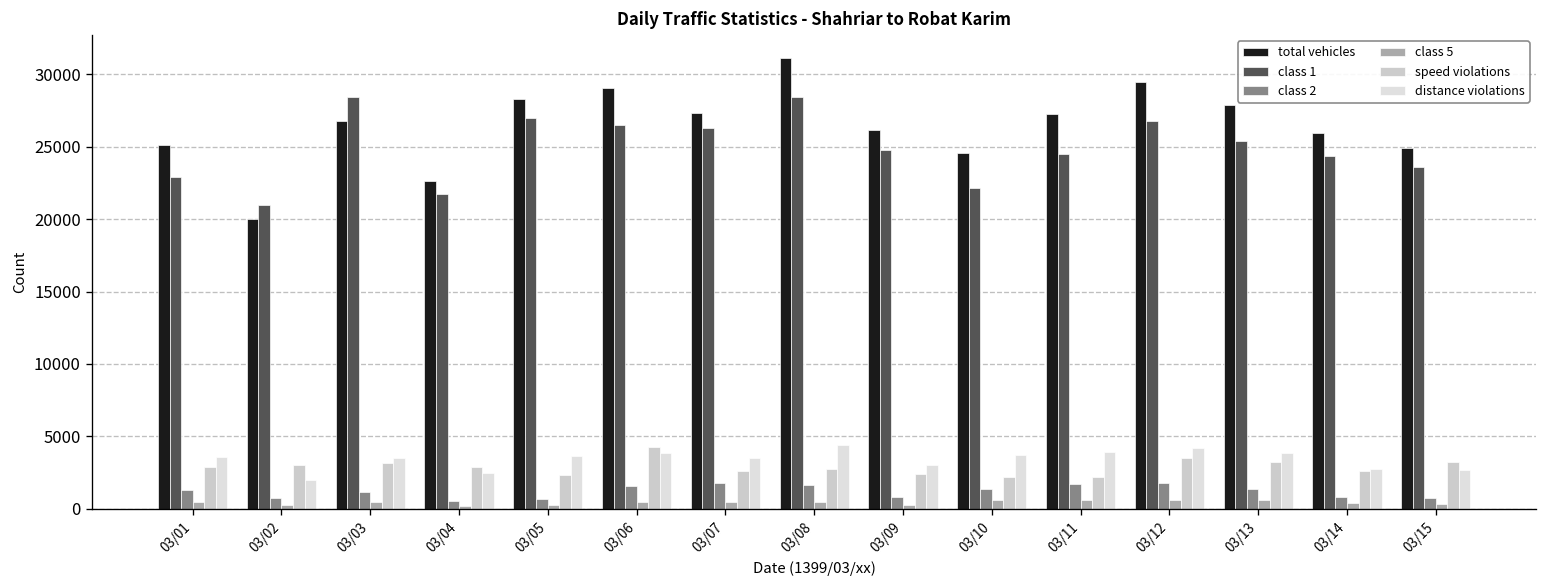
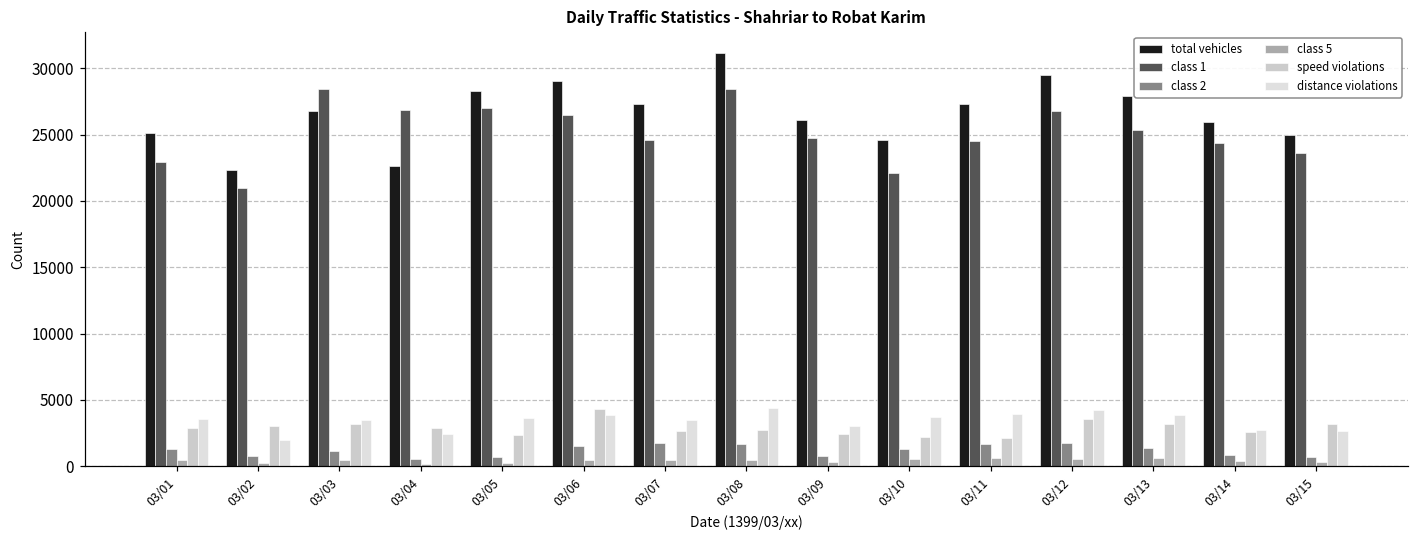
  {
    "total vehicles": {
      "03/01": 25200,
-     "03/02": 20000,
+     "03/02": 22300,
      "03/03": 26800,
      "03/04": 22700,
      "03/05": 28300,
      "03/06": 29100,
      "03/07": 27300,
      "03/08": 31200,
      "03/09": 26100,
      "03/10": 24600,
      "03/11": 27300,
      "03/12": 29500,
      "03/13": 27900,
      "03/14": 25900,
      "03/15": 25000
    },
    "class 1": {
      "03/01": 22900,
      "03/02": 21000,
      "03/03": 28500,
-     "03/04": 21700,
+     "03/04": 26800,
      "03/05": 27000,
      "03/06": 26500,
-     "03/07": 26300,
+     "03/07": 24600,
      "03/08": 28500,
      "03/09": 24800,
      "03/10": 22100,
      "03/11": 24500,
      "03/12": 26800,
      "03/13": 25400,
      "03/14": 24400,
      "03/15": 23600
    }
  }
